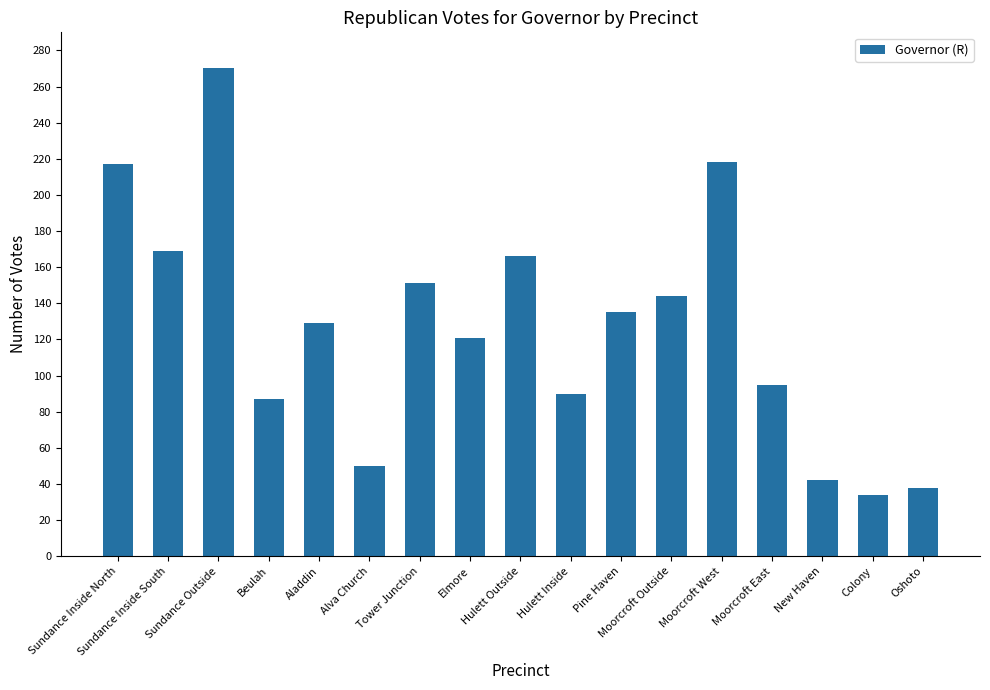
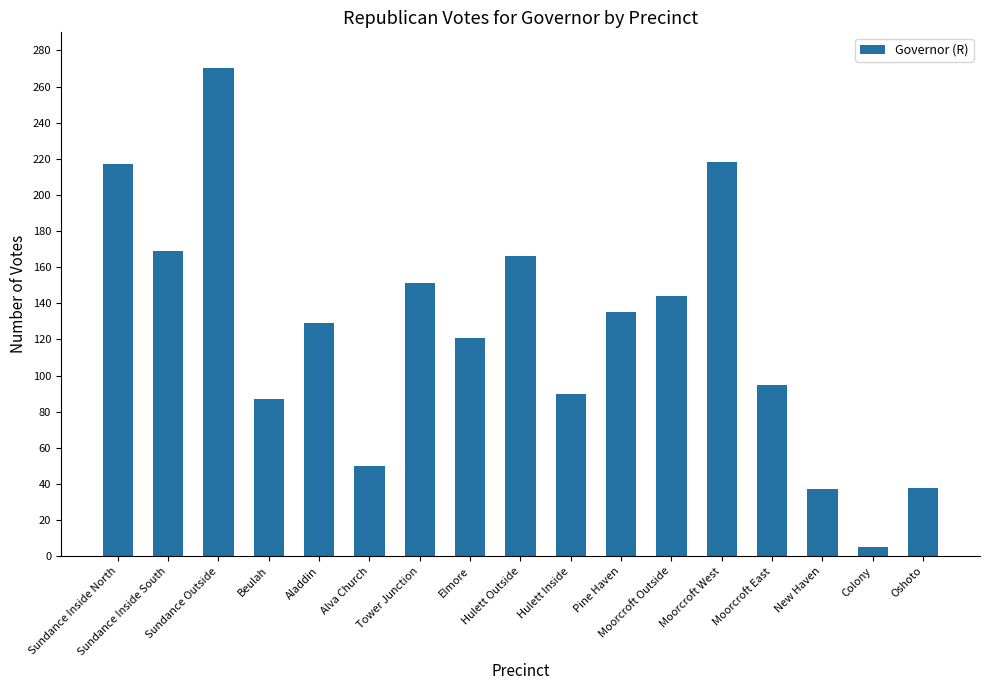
  {
    "Sundance Inside North": 217,
    "Sundance Inside South": 169,
    "Sundance Outside": 270,
    "Beulah": 87,
    "Aladdin": 129,
    "Alva Church": 50,
    "Tower Junction": 151,
    "Elmore": 121,
    "Hulett Outside": 166,
    "Hulett Inside": 90,
    "Pine Haven": 135,
    "Moorcroft Outside": 144,
    "Moorcroft West": 218,
    "Moorcroft East": 95,
-   "New Haven": 42,
-   "Colony": 34,
+   "New Haven": 37,
+   "Colony": 5,
    "Oshoto": 38
  }
